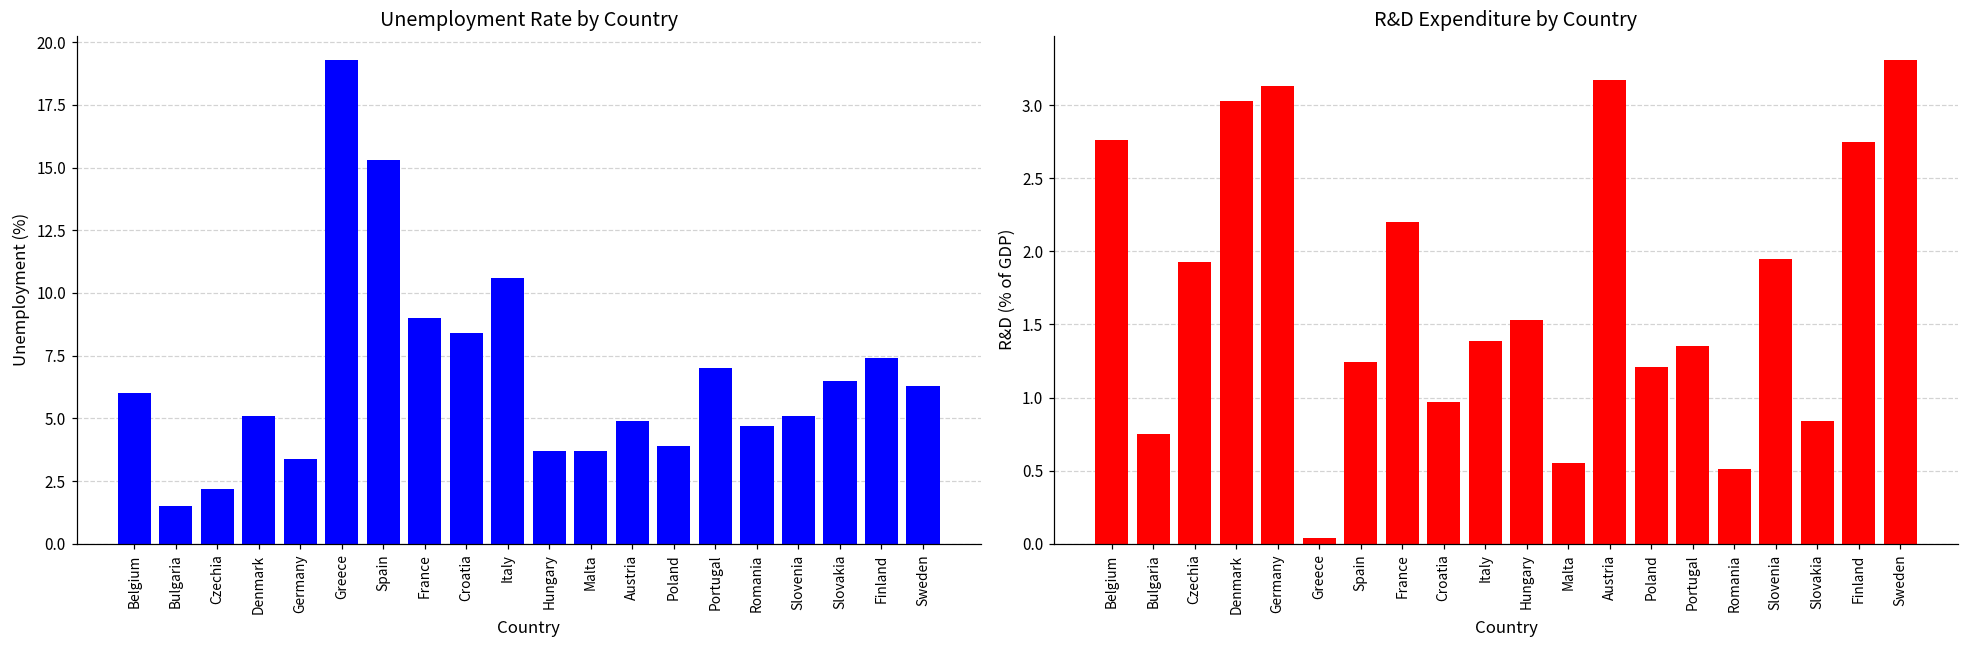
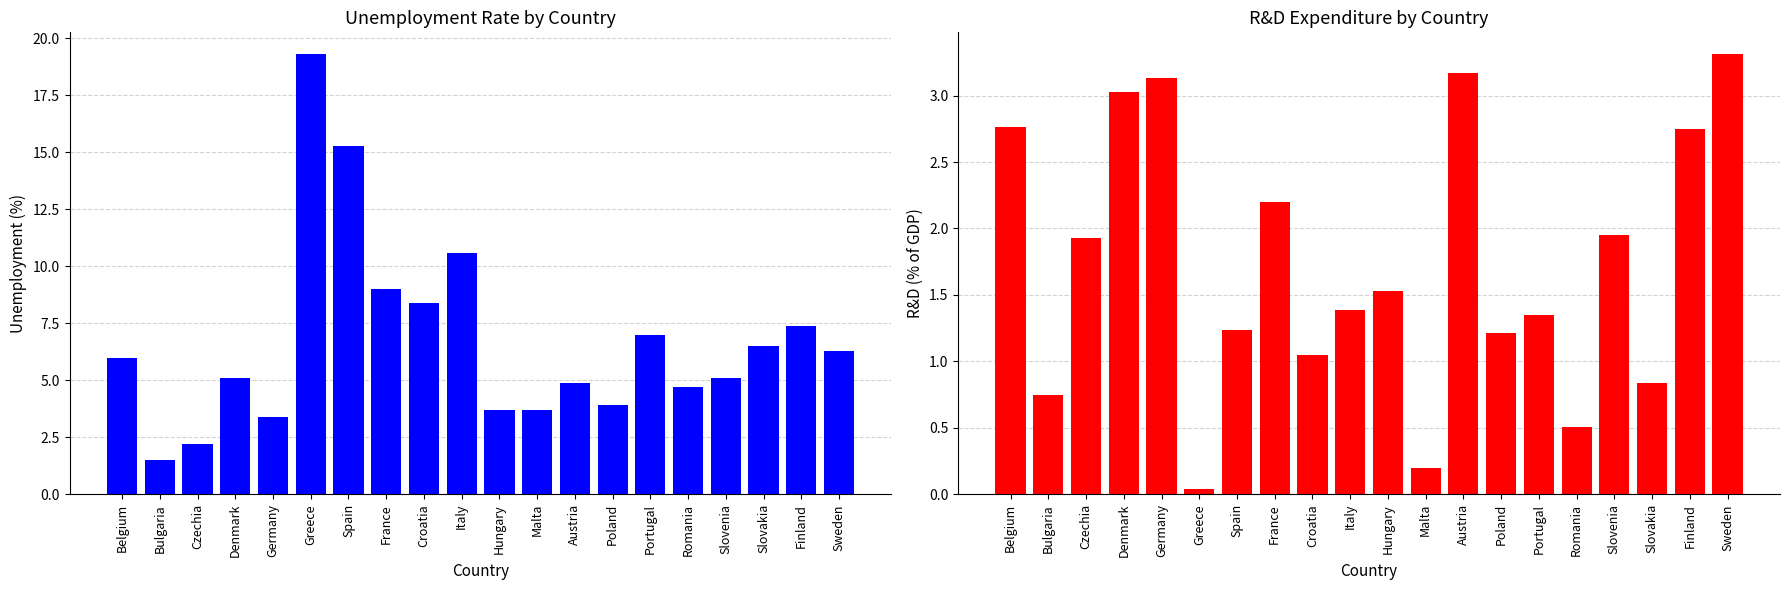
  {
    "Unemployment Rate by Country": {
      "Belgium": 6.0,
      "Bulgaria": 1.5,
      "Czechia": 2.2,
      "Denmark": 5.1,
      "Germany": 3.4,
      "Greece": 19.3,
      "Spain": 15.3,
      "France": 9.0,
      "Croatia": 8.4,
      "Italy": 10.6,
      "Hungary": 3.7,
      "Malta": 3.7,
      "Austria": 4.9,
      "Poland": 3.9,
      "Portugal": 7.0,
      "Romania": 4.7,
      "Slovenia": 5.1,
      "Slovakia": 6.5,
      "Finland": 7.4,
      "Sweden": 6.3
    },
    "R&D Expenditure by Country": {
      "Belgium": 2.76,
      "Bulgaria": 0.75,
      "Czechia": 1.93,
      "Denmark": 3.03,
      "Germany": 3.13,
      "Greece": 0.04,
      "Spain": 1.24,
      "France": 2.20,
-     "Croatia": 0.97,
+     "Croatia": 1.05,
      "Italy": 1.39,
      "Hungary": 1.53,
-     "Malta": 0.55,
+     "Malta": 0.20,
      "Austria": 3.17,
      "Poland": 1.21,
      "Portugal": 1.35,
      "Romania": 0.51,
      "Slovenia": 1.95,
      "Slovakia": 0.84,
      "Finland": 2.75,
      "Sweden": 3.31
    }
  }
